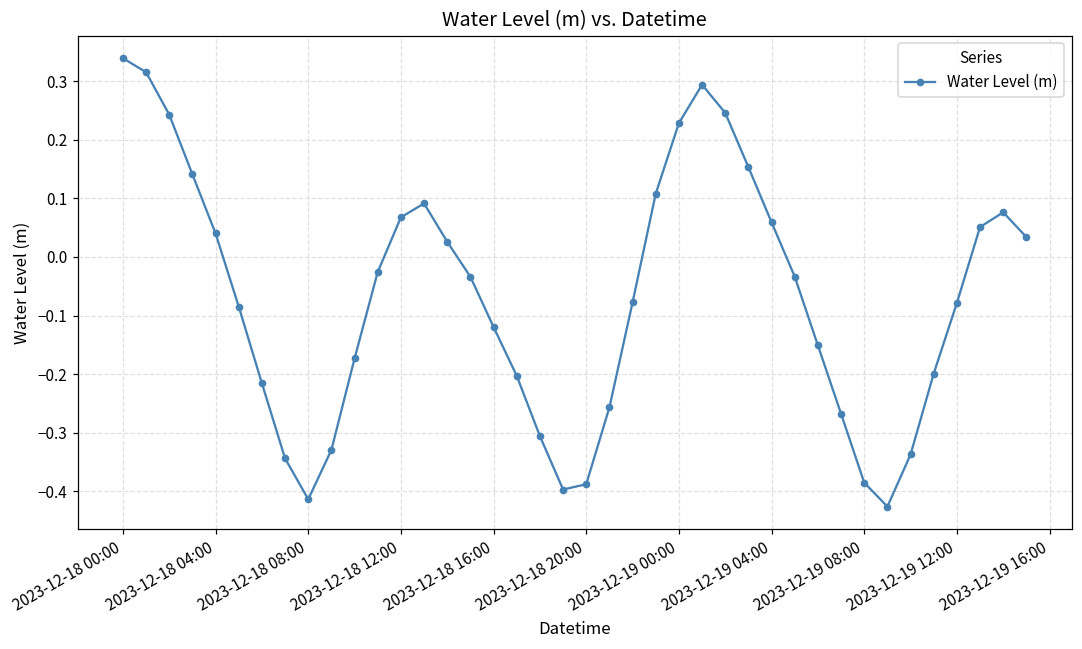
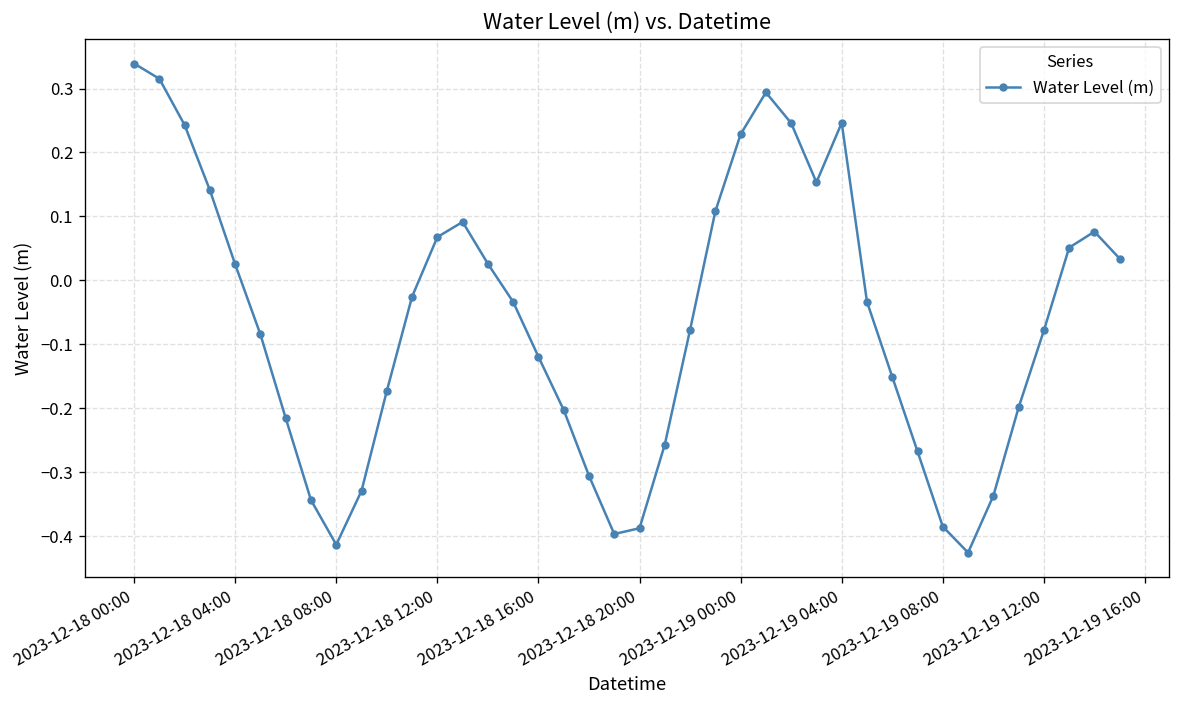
  {
    "2023-12-18 00:00": 0.34,
-   "2023-12-18 04:00": 0.04,
+   "2023-12-18 04:00": 0.03,
    "2023-12-18 08:00": -0.41,
    "2023-12-18 12:00": 0.07,
    "2023-12-18 16:00": -0.12,
    "2023-12-18 20:00": -0.39,
    "2023-12-19 00:00": 0.23,
-   "2023-12-19 04:00": 0.06,
+   "2023-12-19 04:00": 0.25,
    "2023-12-19 08:00": -0.39,
    "2023-12-19 12:00": -0.08
  }
